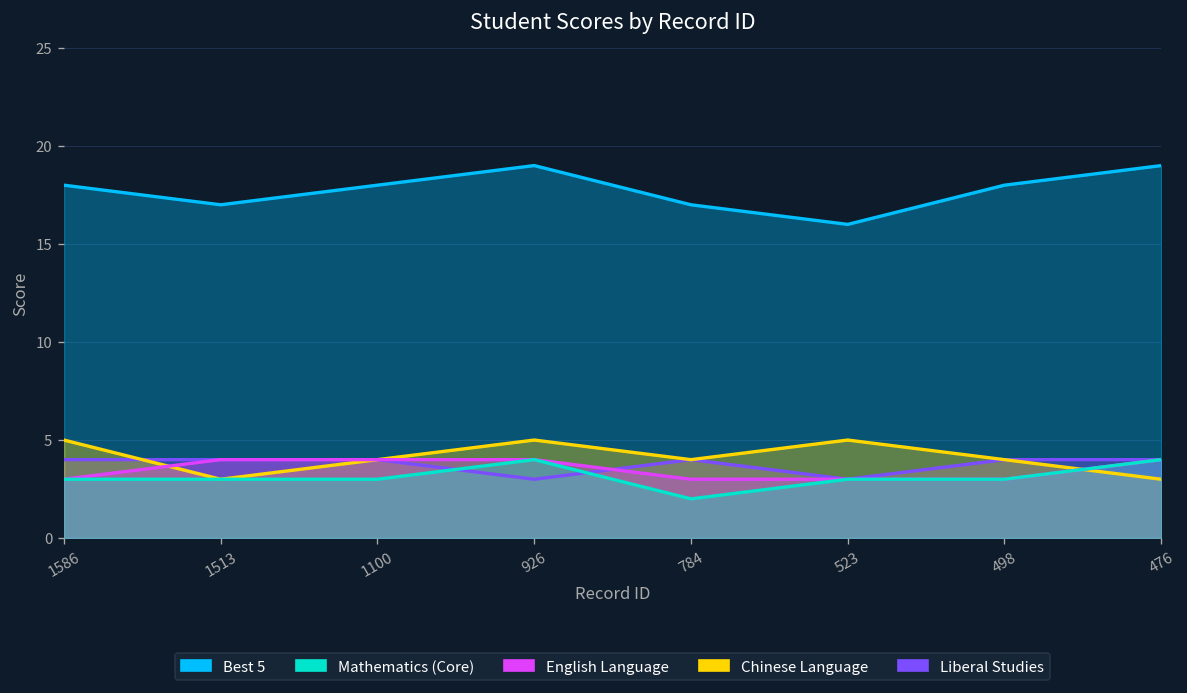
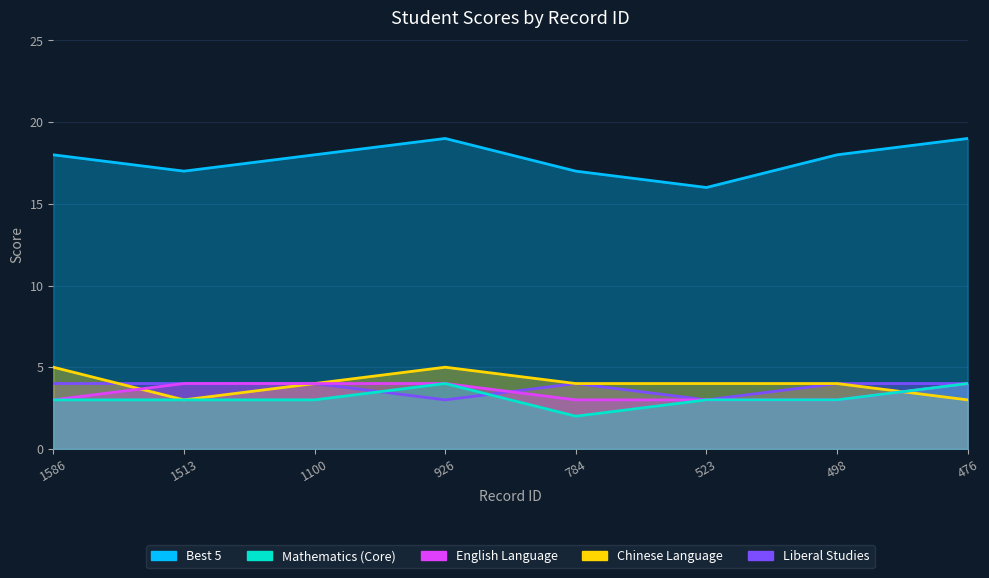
  {
    "Chinese Language": {
      "1586": 5,
      "926": 5,
-     "523": 5,
+     "523": 4,
      "476": 3
    }
  }
